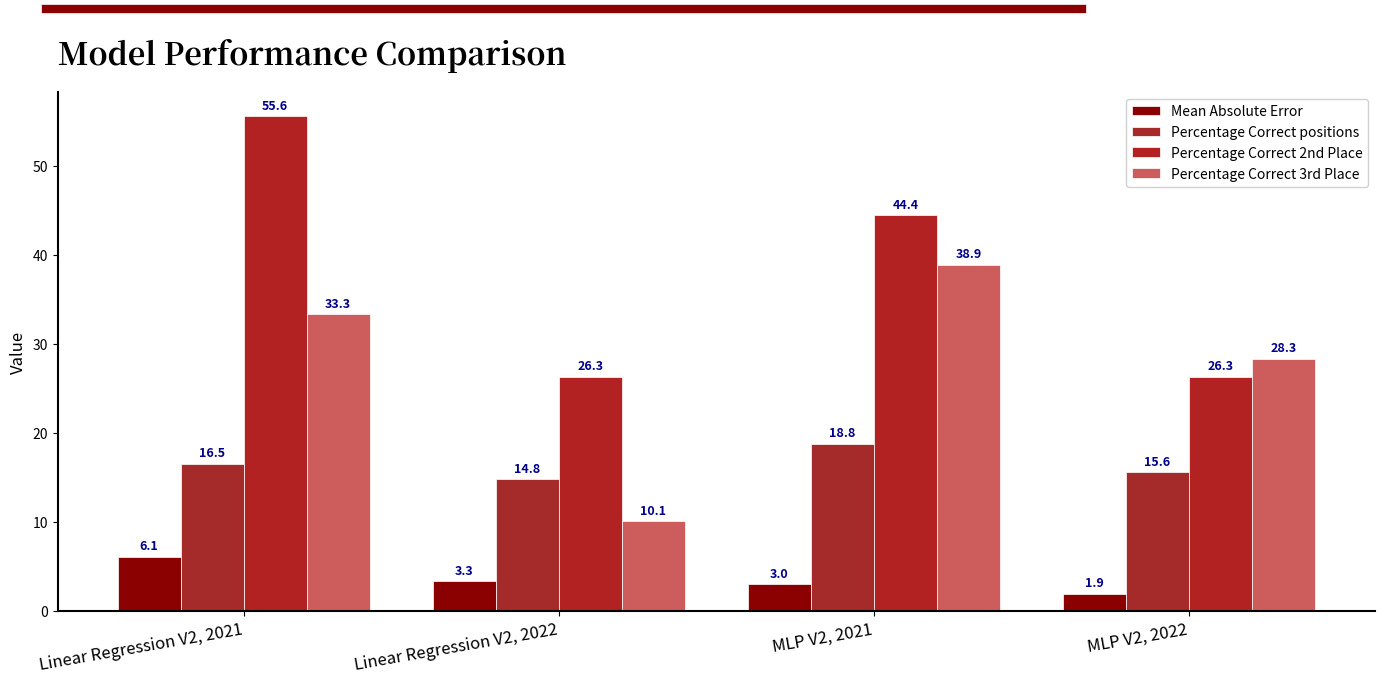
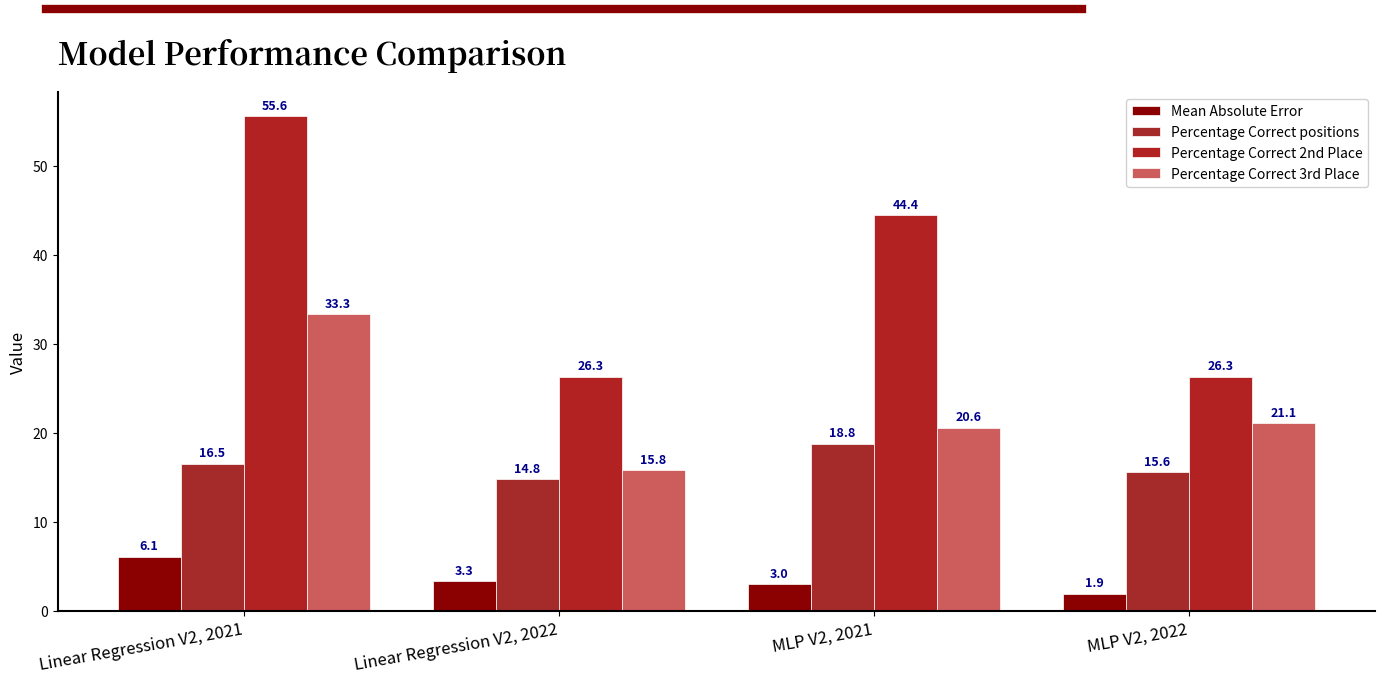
  {
    "Mean Absolute Error": {
      "Linear Regression V2, 2021": 6.1,
      "Linear Regression V2, 2022": 3.3,
      "MLP V2, 2021": 3.0,
      "MLP V2, 2022": 1.9
    },
    "Percentage Correct 3rd Place": {
      "Linear Regression V2, 2021": 33.3,
-     "Linear Regression V2, 2022": 10.1,
-     "MLP V2, 2021": 38.9,
-     "MLP V2, 2022": 28.3
+     "Linear Regression V2, 2022": 15.8,
+     "MLP V2, 2021": 20.6,
+     "MLP V2, 2022": 21.1
    }
  }
